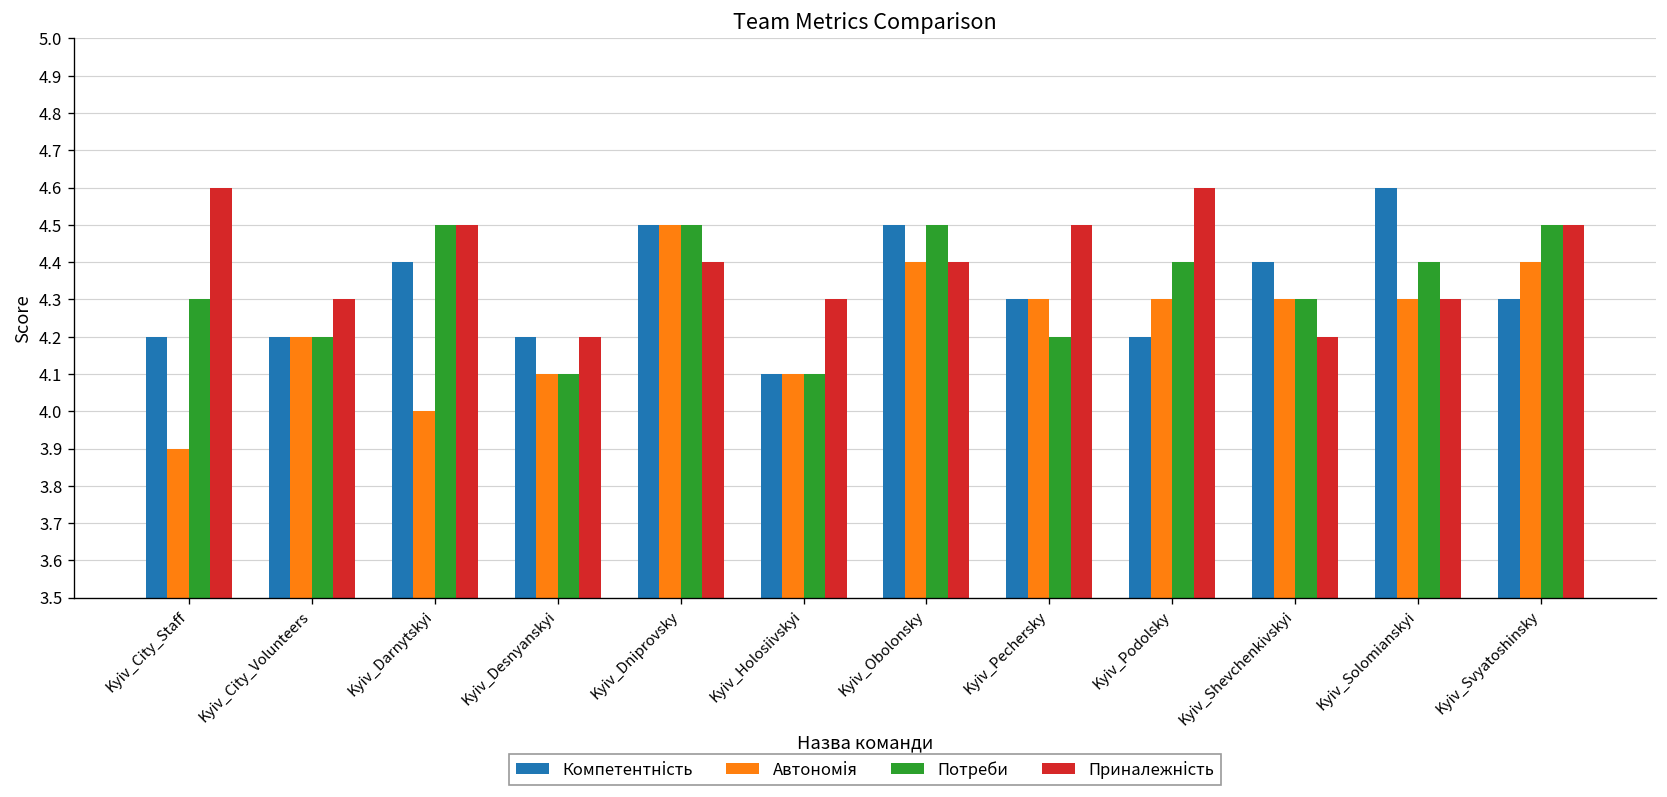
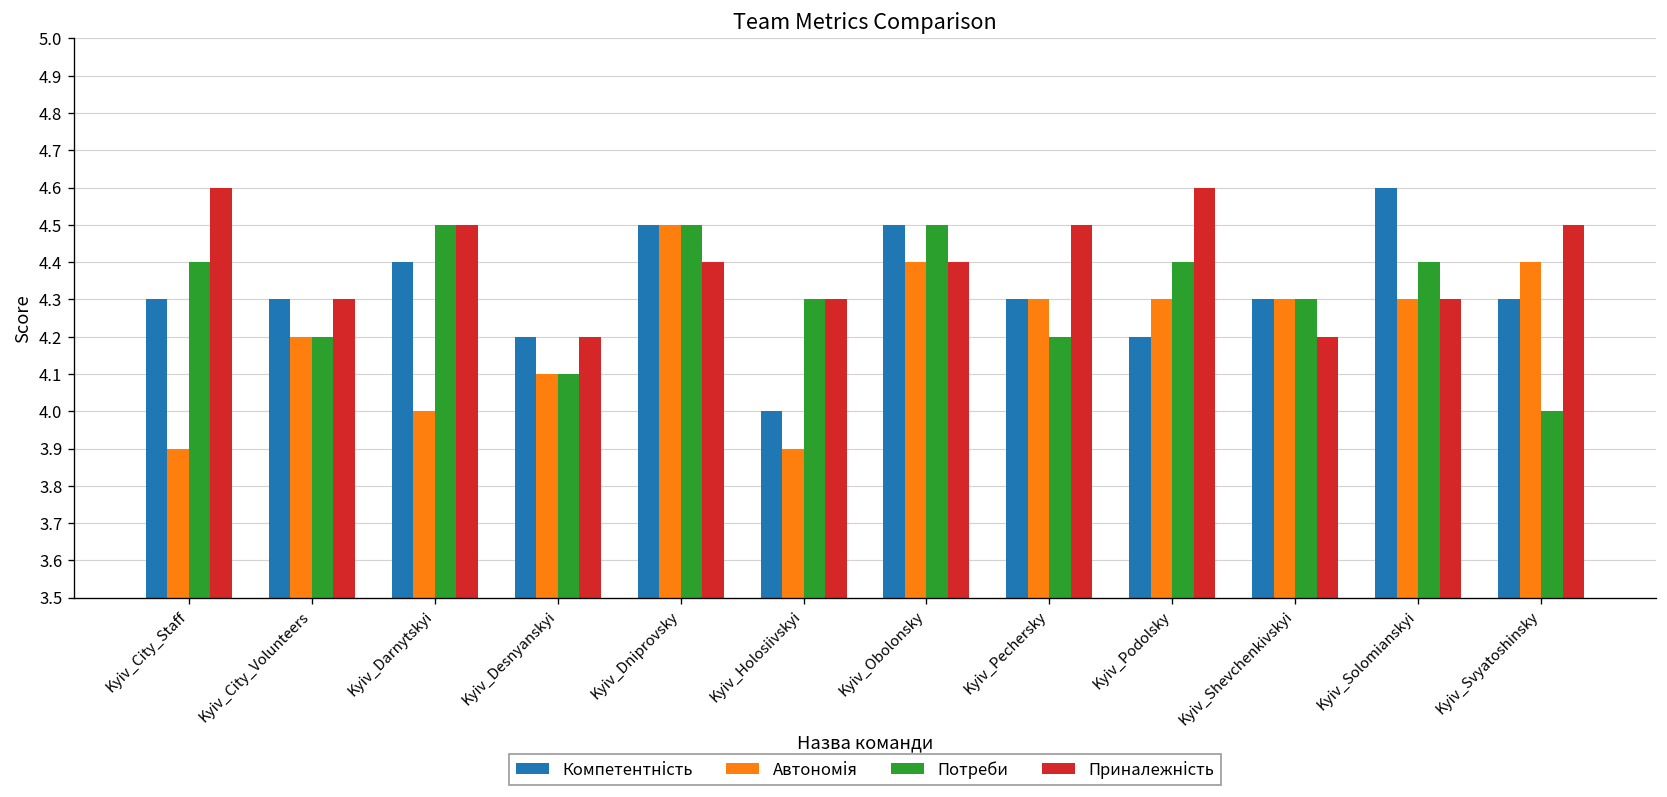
  {
    "Компетентність": {
-     "Kyiv_City_Staff": 4.2,
-     "Kyiv_City_Volunteers": 4.2,
+     "Kyiv_City_Staff": 4.3,
+     "Kyiv_City_Volunteers": 4.3,
      "Kyiv_Darnytskyi": 4.4,
      "Kyiv_Desnyanskyi": 4.2,
      "Kyiv_Dniprovsky": 4.5,
-     "Kyiv_Holosiivskyi": 4.1,
+     "Kyiv_Holosiivskyi": 4.0,
      "Kyiv_Obolonsky": 4.5,
      "Kyiv_Pechersky": 4.3,
      "Kyiv_Podolsky": 4.2,
-     "Kyiv_Shevchenkivskyi": 4.4,
+     "Kyiv_Shevchenkivskyi": 4.3,
      "Kyiv_Solomianskyi": 4.6,
      "Kyiv_Svyatoshinsky": 4.3
    },
    "Автономія": {
      "Kyiv_City_Staff": 3.9,
      "Kyiv_City_Volunteers": 4.2,
      "Kyiv_Darnytskyi": 4.0,
      "Kyiv_Desnyanskyi": 4.1,
      "Kyiv_Dniprovsky": 4.5,
-     "Kyiv_Holosiivskyi": 4.1,
+     "Kyiv_Holosiivskyi": 3.9,
      "Kyiv_Obolonsky": 4.4,
      "Kyiv_Pechersky": 4.3,
      "Kyiv_Podolsky": 4.3,
      "Kyiv_Shevchenkivskyi": 4.3,
      "Kyiv_Solomianskyi": 4.3,
      "Kyiv_Svyatoshinsky": 4.4
    },
    "Потреби": {
-     "Kyiv_City_Staff": 4.3,
+     "Kyiv_City_Staff": 4.4,
      "Kyiv_City_Volunteers": 4.2,
      "Kyiv_Darnytskyi": 4.5,
      "Kyiv_Desnyanskyi": 4.1,
      "Kyiv_Dniprovsky": 4.5,
-     "Kyiv_Holosiivskyi": 4.1,
+     "Kyiv_Holosiivskyi": 4.3,
      "Kyiv_Obolonsky": 4.5,
      "Kyiv_Pechersky": 4.2,
      "Kyiv_Podolsky": 4.4,
      "Kyiv_Shevchenkivskyi": 4.3,
      "Kyiv_Solomianskyi": 4.4,
-     "Kyiv_Svyatoshinsky": 4.5
+     "Kyiv_Svyatoshinsky": 4.0
    },
    "Приналежність": {
      "Kyiv_City_Staff": 4.6,
      "Kyiv_City_Volunteers": 4.3,
      "Kyiv_Darnytskyi": 4.5,
      "Kyiv_Desnyanskyi": 4.2,
      "Kyiv_Dniprovsky": 4.4,
      "Kyiv_Holosiivskyi": 4.3,
      "Kyiv_Obolonsky": 4.4,
      "Kyiv_Pechersky": 4.5,
      "Kyiv_Podolsky": 4.6,
      "Kyiv_Shevchenkivskyi": 4.2,
      "Kyiv_Solomianskyi": 4.3,
      "Kyiv_Svyatoshinsky": 4.5
    }
  }
